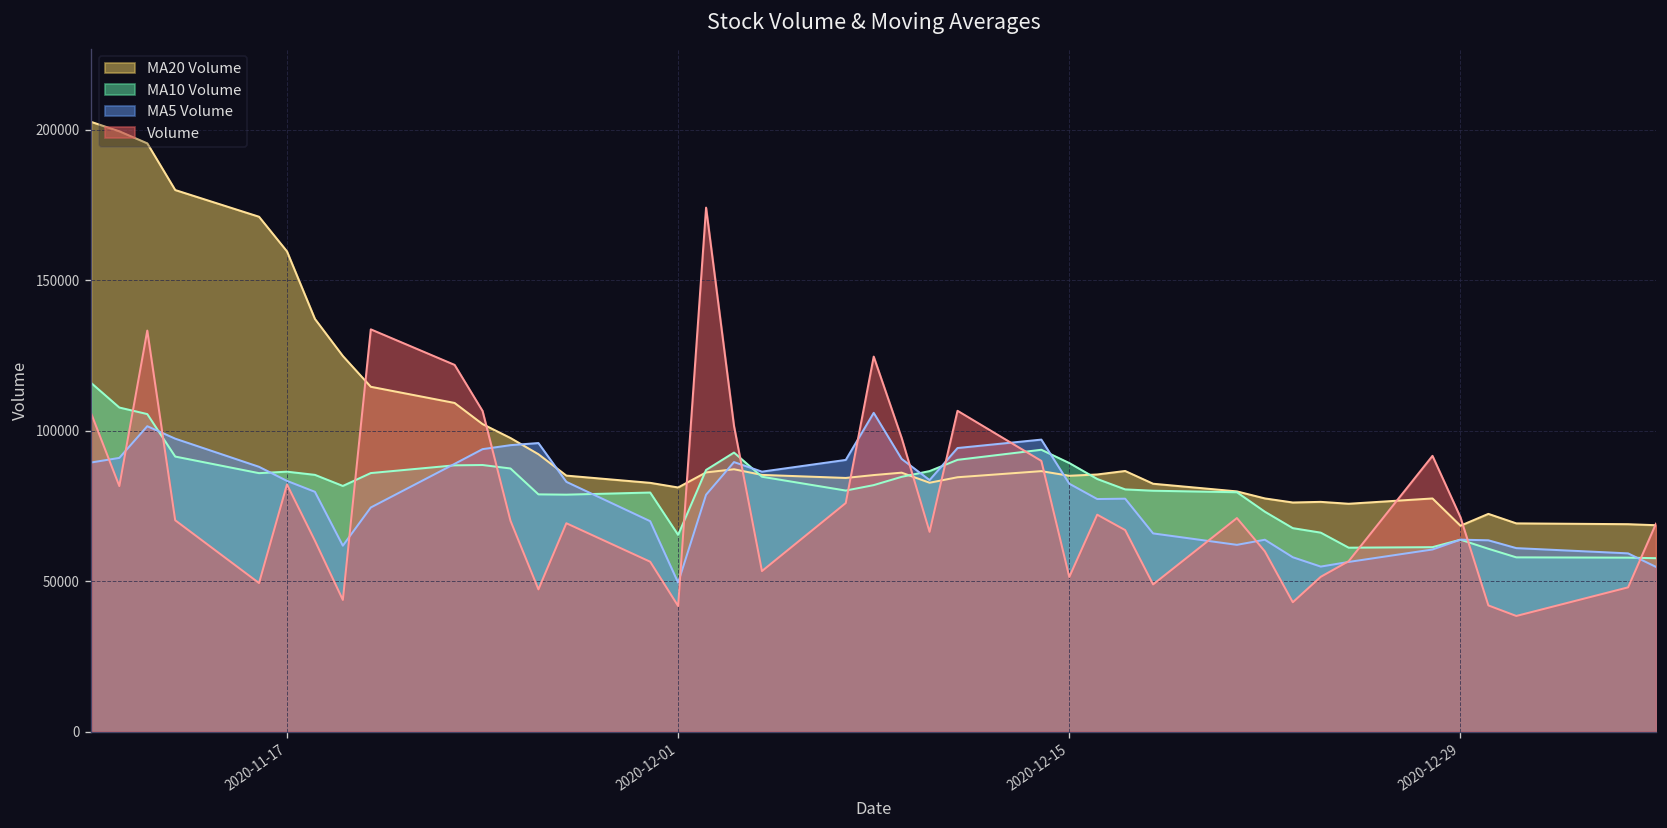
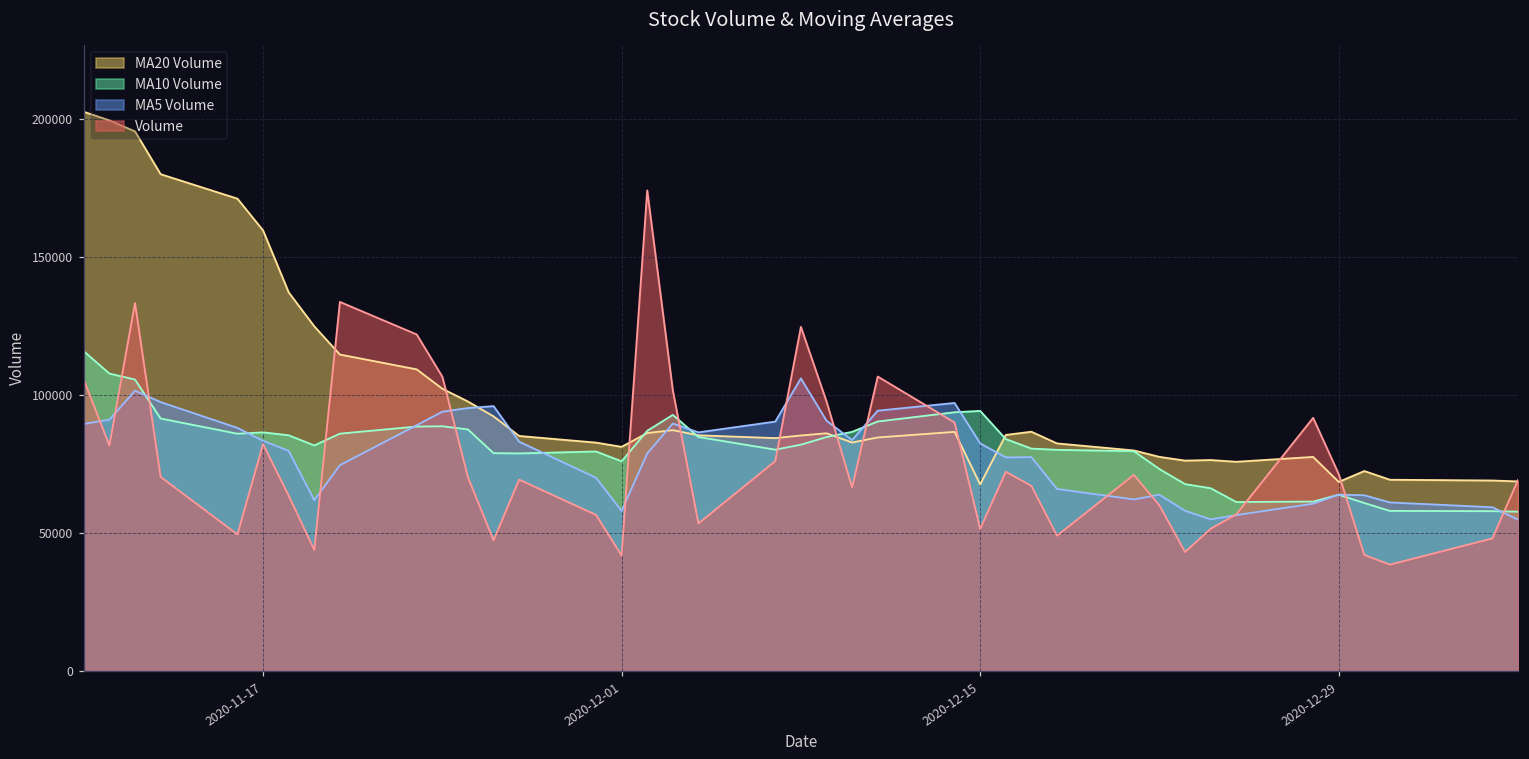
  {
    "MA20 Volume": {
      "2020-11-17": 160000,
      "2020-12-01": 81000,
-     "2020-12-15": 85000,
+     "2020-12-15": 67000,
      "2020-12-29": 68000
    },
    "MA10 Volume": {
      "2020-11-17": 86000,
-     "2020-12-01": 65000,
-     "2020-12-15": 89000
+     "2020-12-01": 76000,
+     "2020-12-15": 94000
    },
    "MA5 Volume": {
      "2020-11-17": 83000,
-     "2020-12-01": 49000,
+     "2020-12-01": 58000,
      "2020-12-15": 82000
    },
    "Volume": {
      "2020-11-17": 82000,
      "2020-12-01": 42000,
      "2020-12-15": 51000,
      "2020-12-29": 71000
    }
  }
